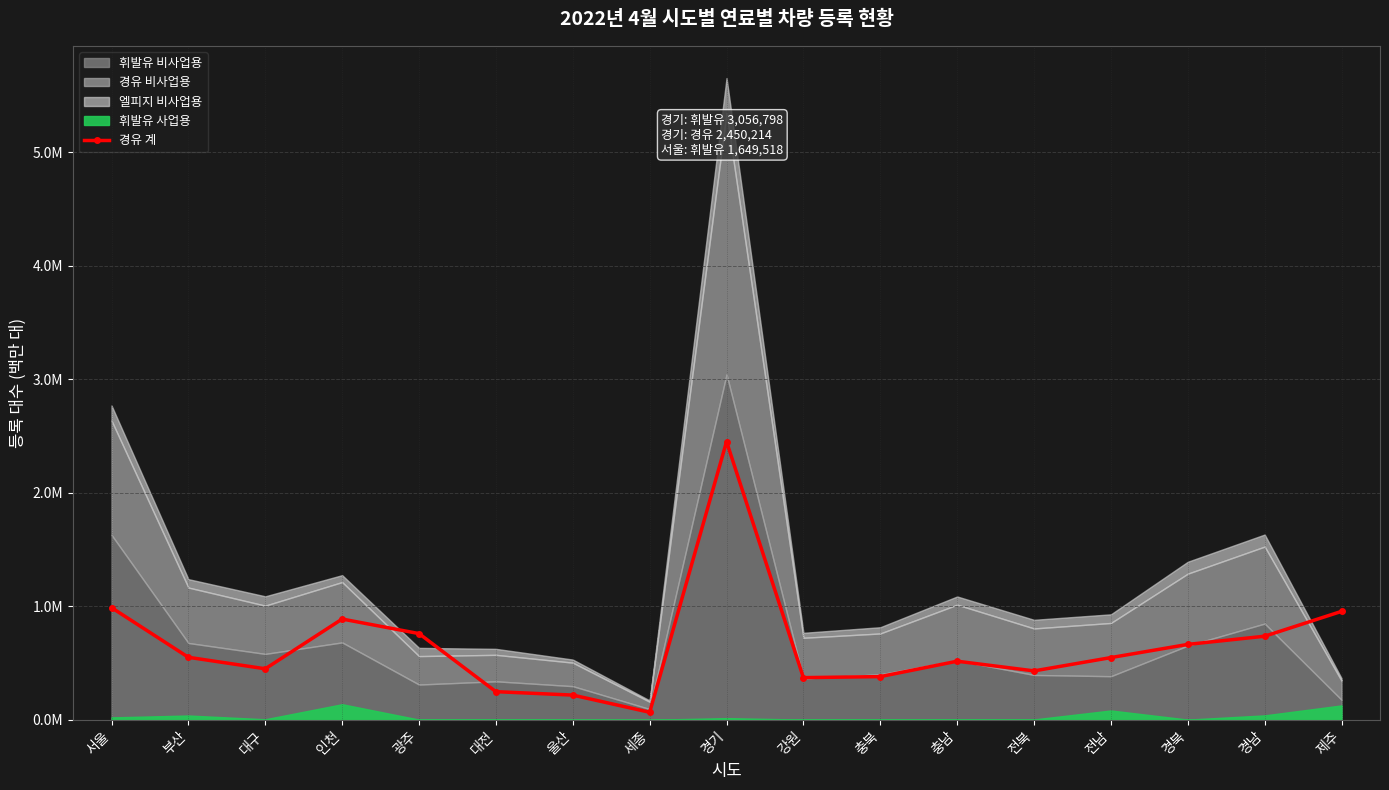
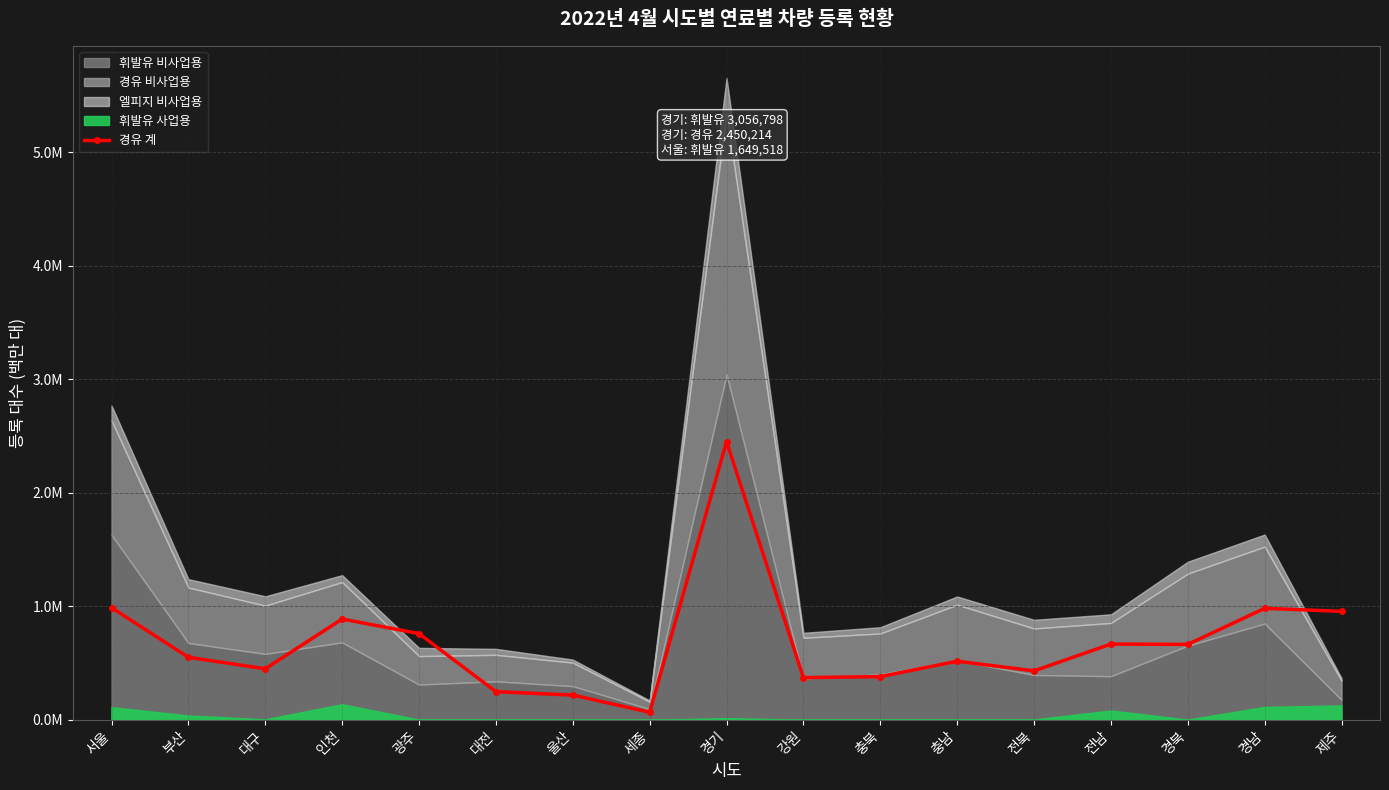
  {
    "경유 계": {
      "서울": 990000,
      "부산": 550000,
      "대구": 450000,
      "인천": 890000,
      "광주": 760000,
      "대전": 250000,
      "울산": 220000,
      "세종": 70000,
      "경기": 2450000,
      "전북": 430000,
-     "전남": 550000,
-     "경남": 740000,
+     "전남": 670000,
+     "경남": 980000,
      "제주": 960000
    },
    "휘발유 사업용": {
-     "서울": 20000,
+     "서울": 110000,
      "부산": 40000,
      "인천": 140000,
      "전남": 80000,
-     "경남": 40000,
+     "경남": 110000,
      "제주": 130000
    }
  }
